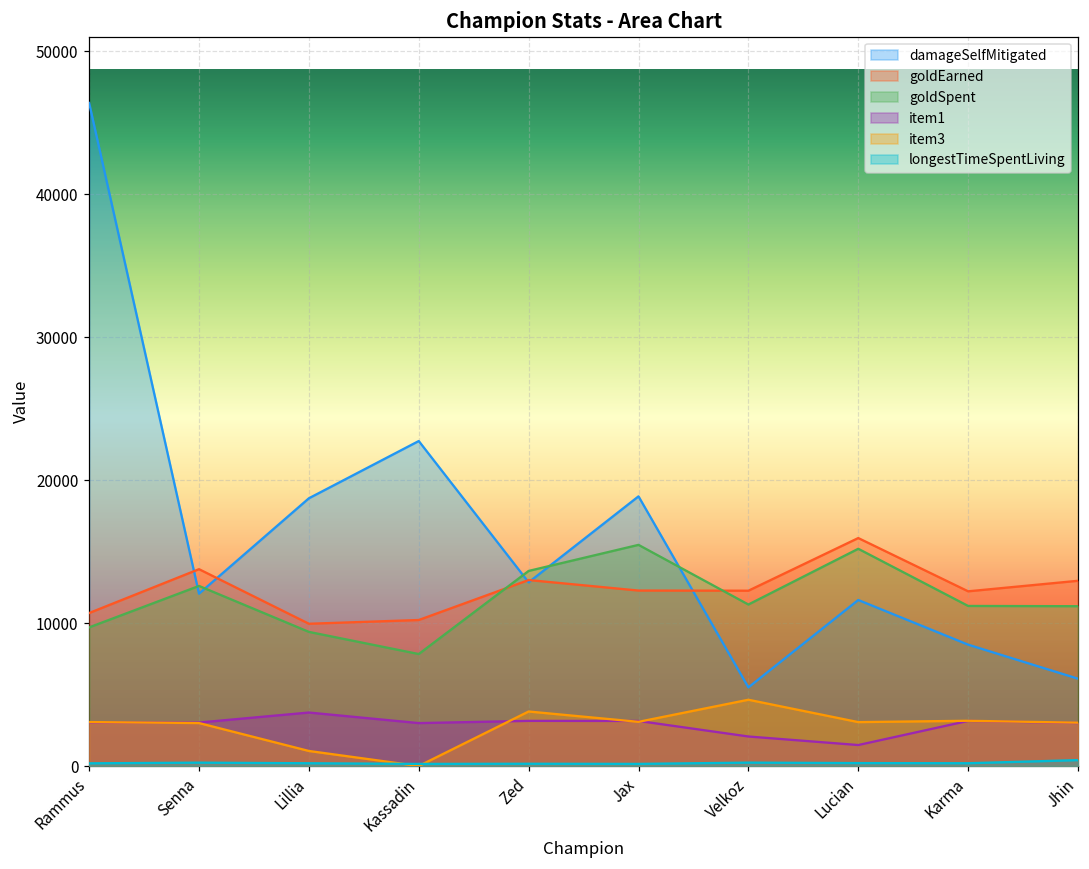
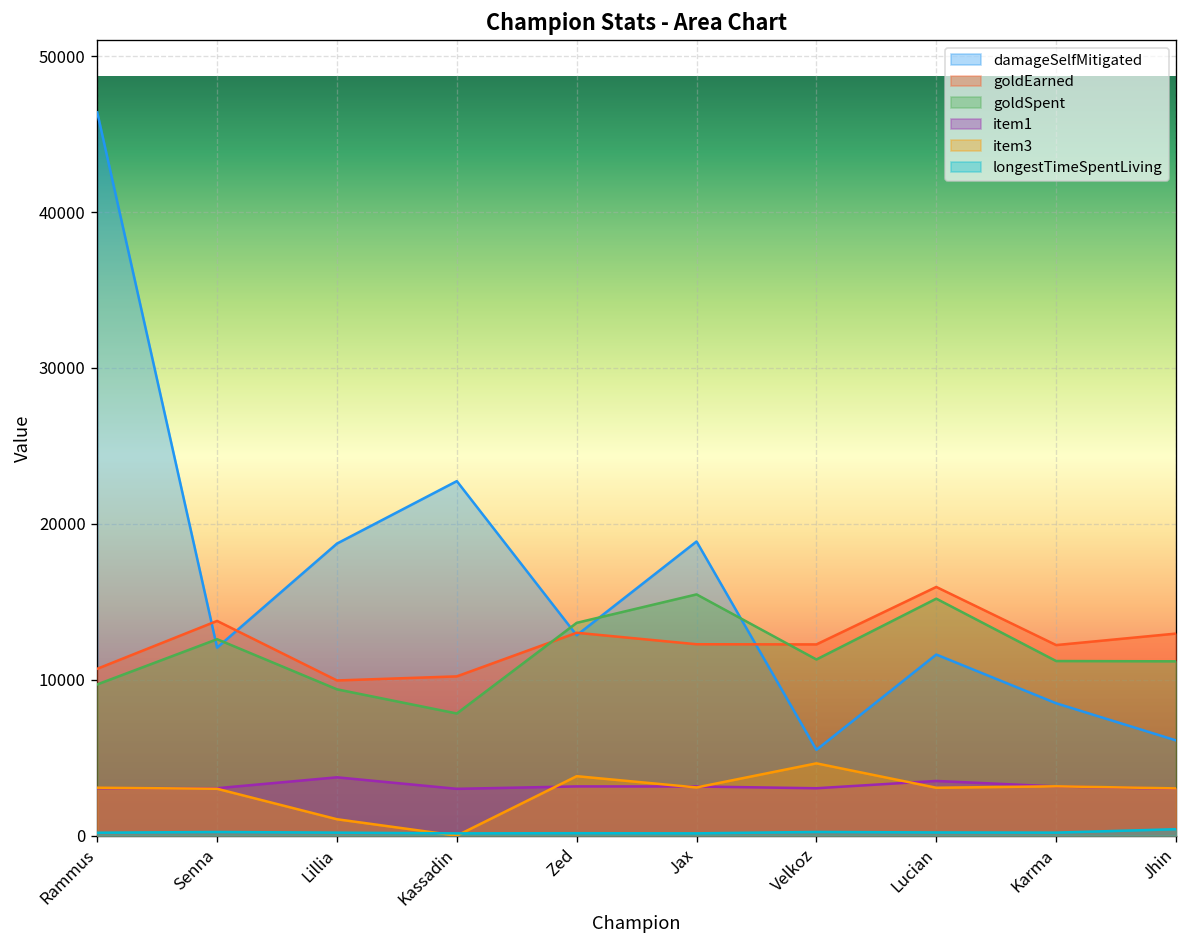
  {
    "goldSpent": {
      "Rammus": 9700,
      "Senna": 12600,
      "Lillia": 9400,
      "Kassadin": 7800,
      "Zed": 13700,
      "Jax": 15500,
      "Velkoz": 11300,
      "Lucian": 15200,
      "Karma": 11200,
      "Jhin": 11200
    },
    "item1": {
      "Lillia": 3700,
      "Kassadin": 3000,
      "Zed": 3200,
-     "Velkoz": 2100,
-     "Lucian": 1500
+     "Velkoz": 3000,
+     "Lucian": 3500
    }
  }
